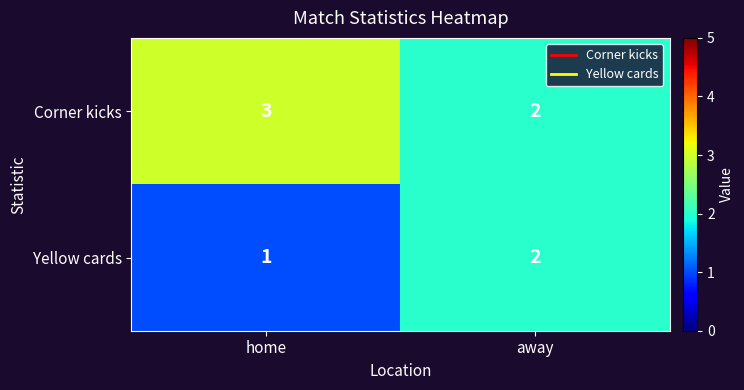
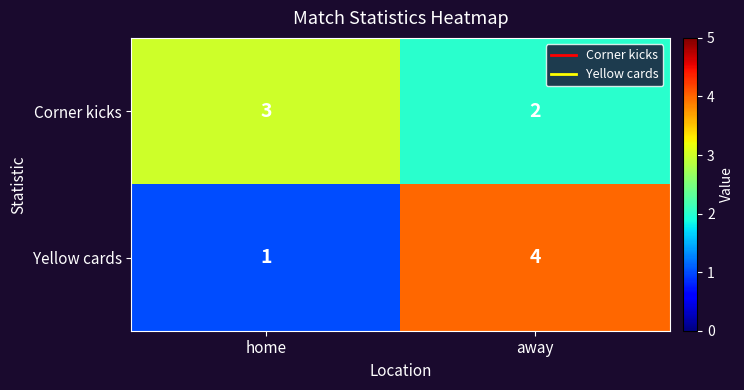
  {
    "Corner kicks": {
      "home": 3,
      "away": 2
    },
    "Yellow cards": {
      "home": 1,
-     "away": 2
+     "away": 4
    }
  }
